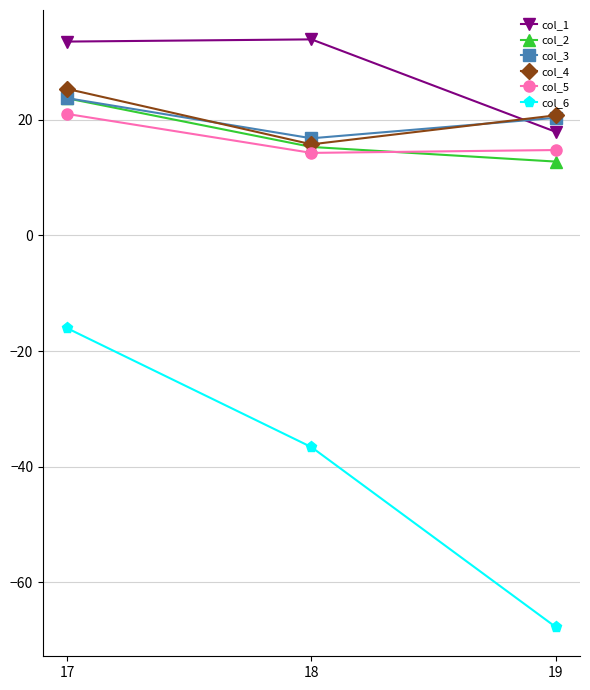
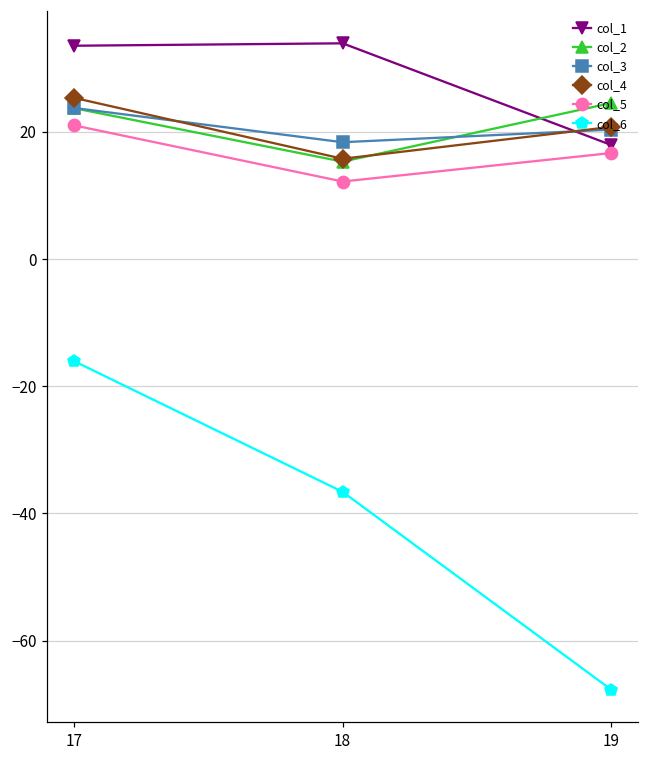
  {
    "col_1": {
      "17": 34,
      "18": 34,
      "19": 18
    },
    "col_2": {
      "18": 15,
-     "19": 13
+     "19": 25
    },
    "col_3": {
-     "18": 17
+     "18": 18
    },
    "col_4": {
      "17": 25,
      "18": 16
    },
    "col_5": {
      "17": 21,
-     "18": 14,
-     "19": 15
+     "18": 12,
+     "19": 17
    },
    "col_6": {
      "17": -16,
      "18": -37,
      "19": -68
    }
  }
